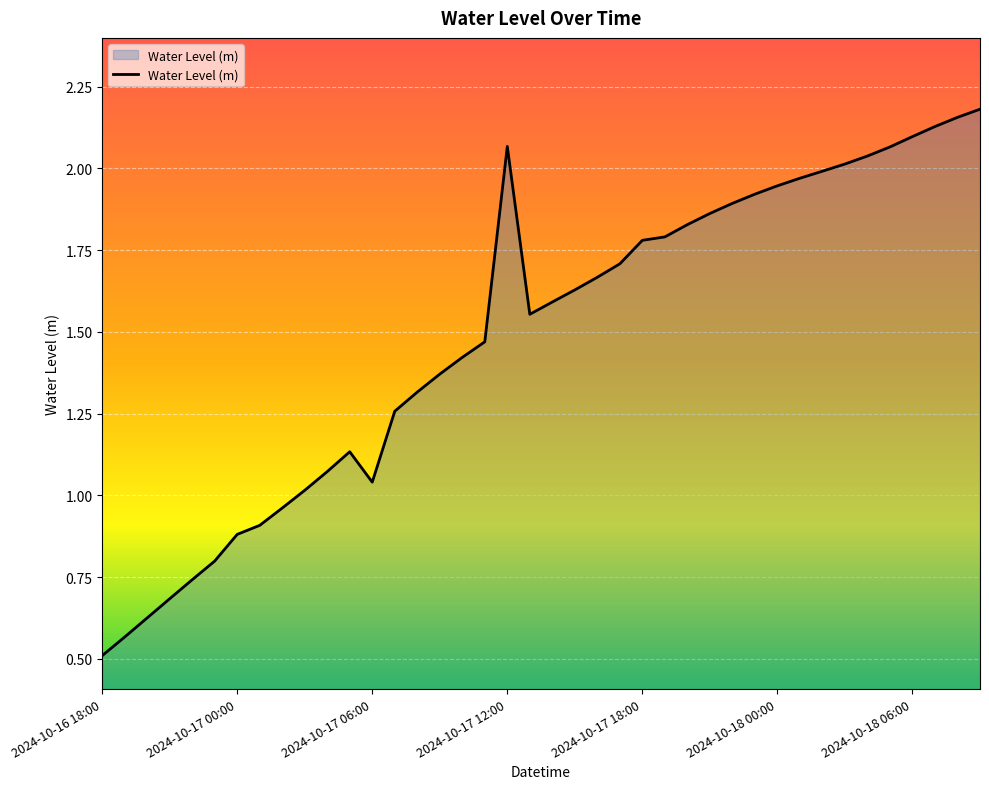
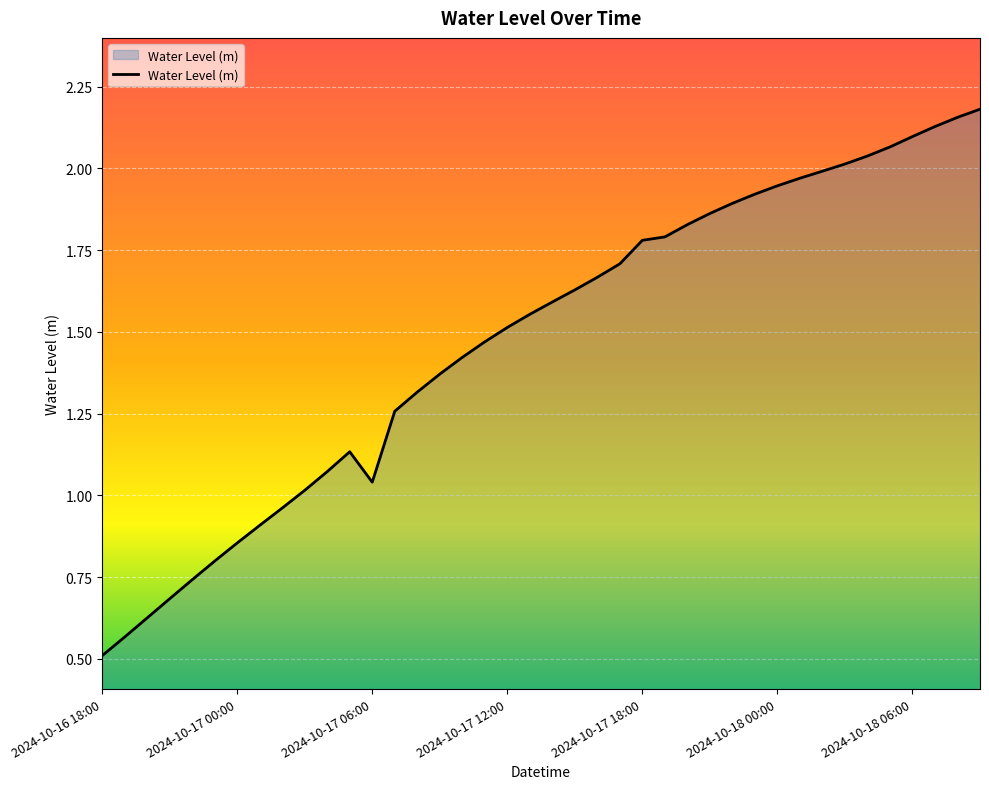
  {
    "2024-10-16 18:00": 0.51,
-   "2024-10-17 00:00": 0.88,
+   "2024-10-17 00:00": 0.85,
    "2024-10-17 06:00": 1.04,
-   "2024-10-17 12:00": 2.07,
+   "2024-10-17 12:00": 1.51,
    "2024-10-17 18:00": 1.78,
    "2024-10-18 00:00": 1.95,
    "2024-10-18 06:00": 2.10
  }
